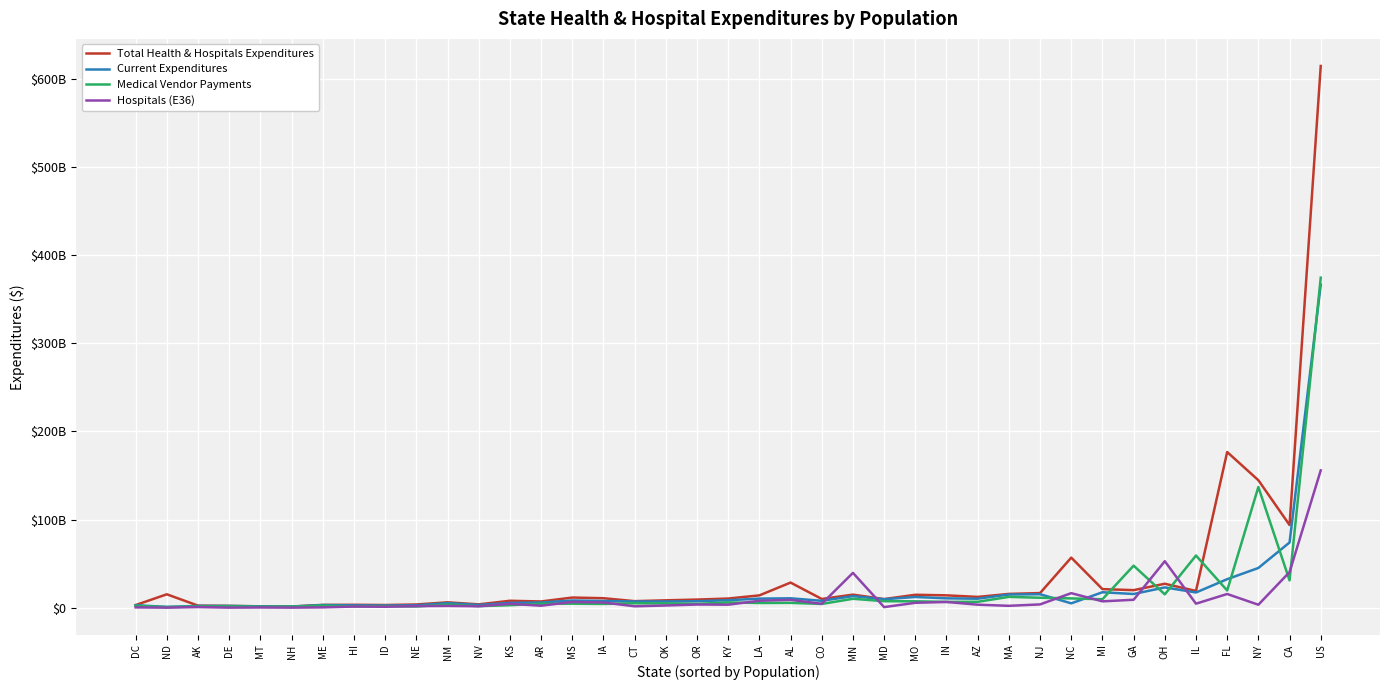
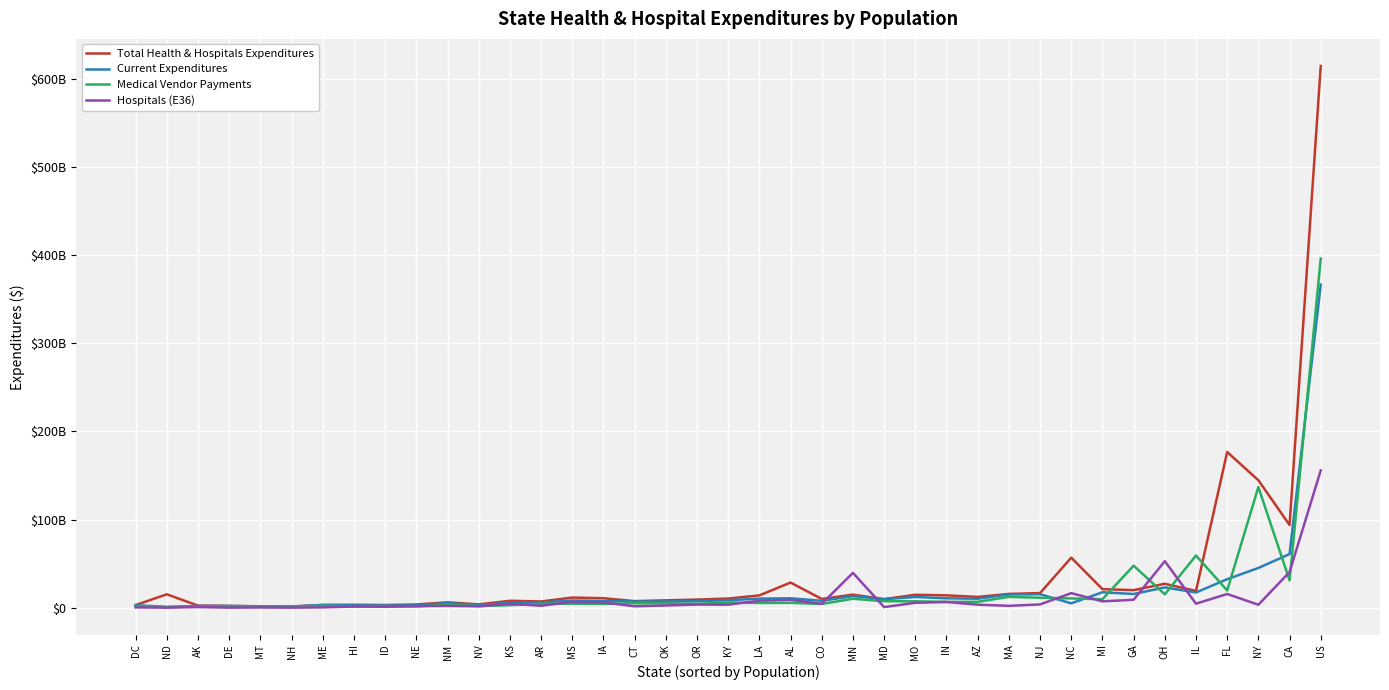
  {
    "Total Health & Hospitals Expenditures": {
      "ND": "$20000000000",
      "MS": "$10000000000",
      "IA": "$10000000000",
      "LA": "$10000000000",
      "AL": "$30000000000",
      "IN": "$10000000000",
      "NC": "$60000000000",
      "MI": "$20000000000",
      "GA": "$20000000000",
      "OH": "$30000000000",
      "FL": "$180000000000",
      "NY": "$140000000000",
      "CA": "$90000000000",
      "US": "$610000000000"
    },
    "Current Expenditures": {
      "IN": "$10000000000",
      "NC": "$0",
      "MI": "$20000000000",
      "GA": "$20000000000",
      "OH": "$20000000000",
      "FL": "$30000000000",
      "NY": "$50000000000",
-     "CA": "$70000000000",
+     "CA": "$60000000000",
      "US": "$370000000000"
    },
    "Medical Vendor Payments": {
      "AL": "$10000000000",
      "MN": "$10000000000",
      "AZ": "$10000000000",
      "NJ": "$10000000000",
      "NC": "$10000000000",
      "GA": "$50000000000",
      "OH": "$20000000000",
      "IL": "$60000000000",
      "FL": "$20000000000",
      "NY": "$140000000000",
      "CA": "$30000000000",
-     "US": "$370000000000"
+     "US": "$400000000000"
    },
    "Hospitals (E36)": {
      "CT": "$0",
      "MN": "$40000000000",
      "MD": "$0",
      "AZ": "$0",
      "MA": "$0",
      "NJ": "$0",
      "NC": "$20000000000",
      "GA": "$10000000000",
      "OH": "$50000000000",
      "IL": "$0",
      "FL": "$20000000000",
      "NY": "$0",
      "CA": "$40000000000",
      "US": "$160000000000"
    }
  }
